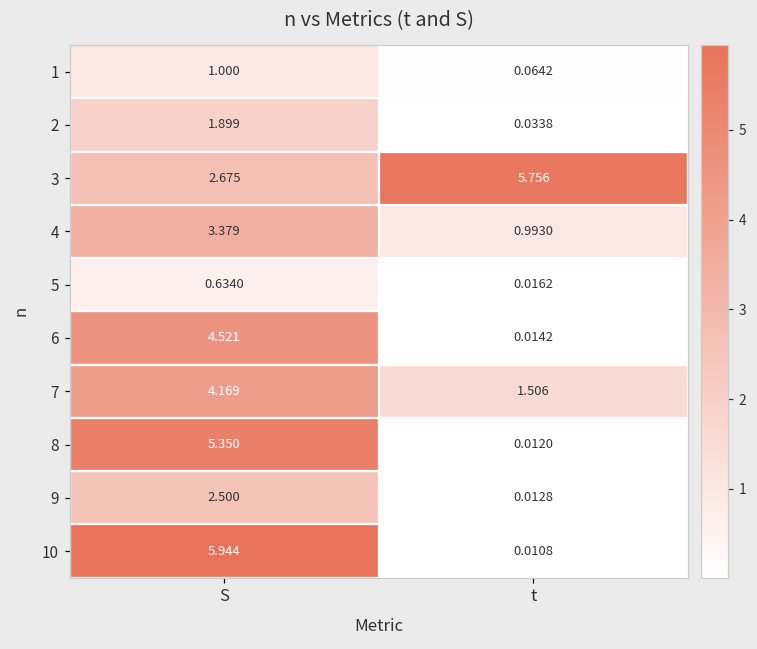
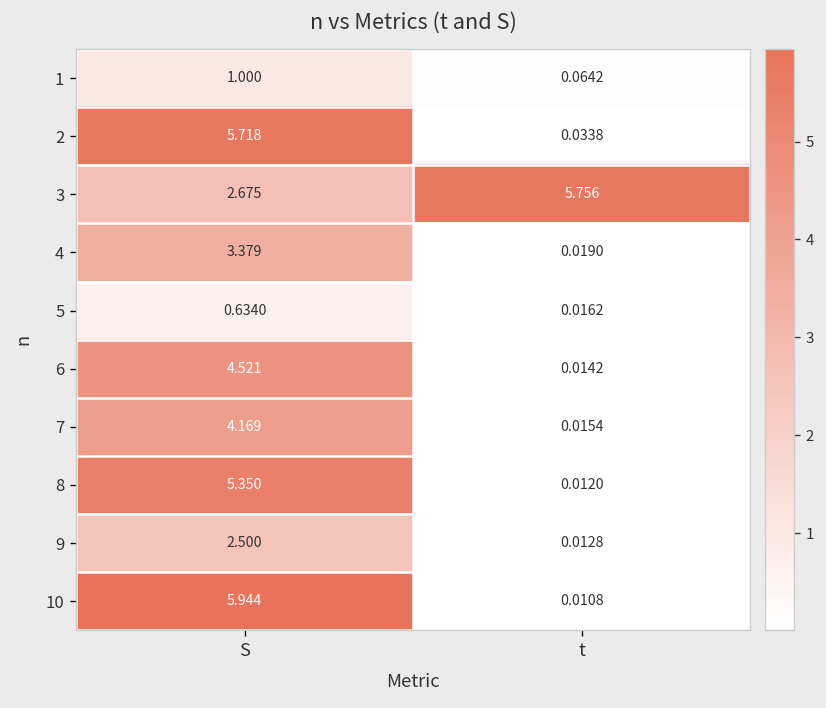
  {
    "1": {
      "S": 1.000,
      "t": 0.0642
    },
    "2": {
-     "S": 1.899,
+     "S": 5.718,
      "t": 0.0338
    },
    "3": {
      "S": 2.675,
      "t": 5.756
    },
    "4": {
      "S": 3.379,
-     "t": 0.9930
+     "t": 0.0190
    },
    "5": {
      "S": 0.6340,
      "t": 0.0162
    },
    "6": {
      "S": 4.521,
      "t": 0.0142
    },
    "7": {
      "S": 4.169,
-     "t": 1.506
+     "t": 0.0154
    },
    "8": {
      "S": 5.350,
      "t": 0.0120
    },
    "9": {
      "S": 2.500,
      "t": 0.0128
    },
    "10": {
      "S": 5.944,
      "t": 0.0108
    }
  }
